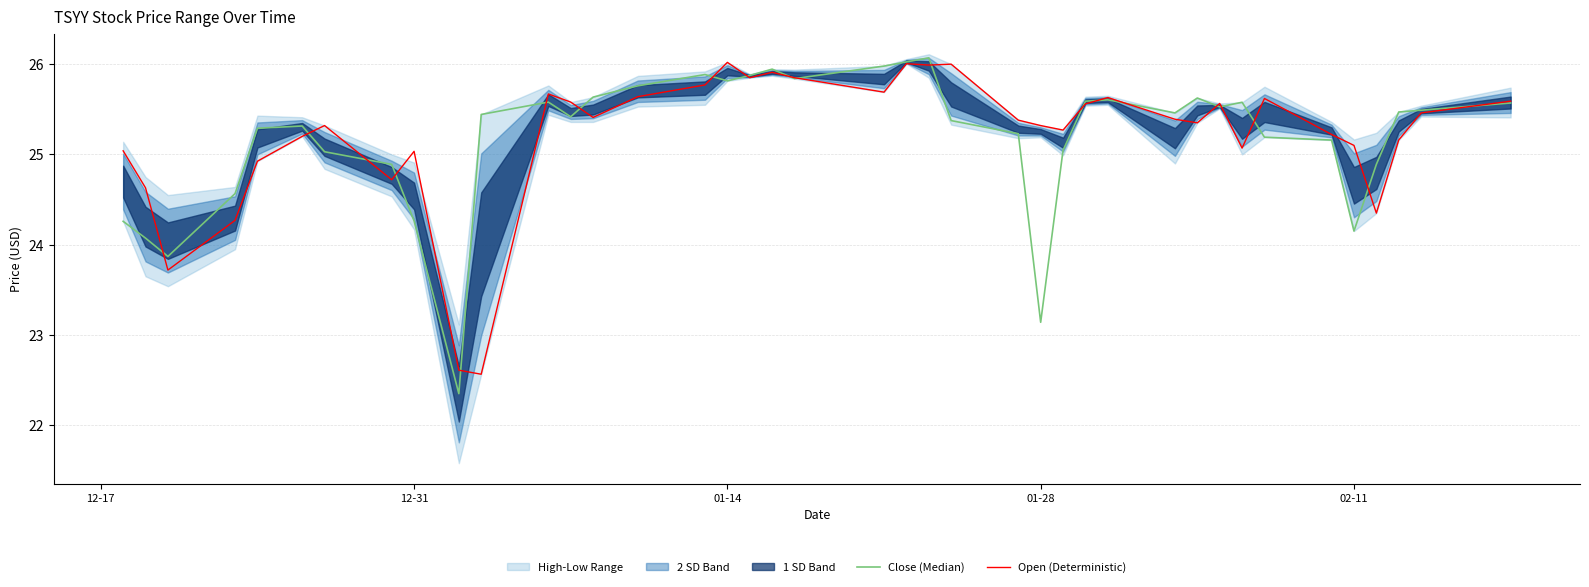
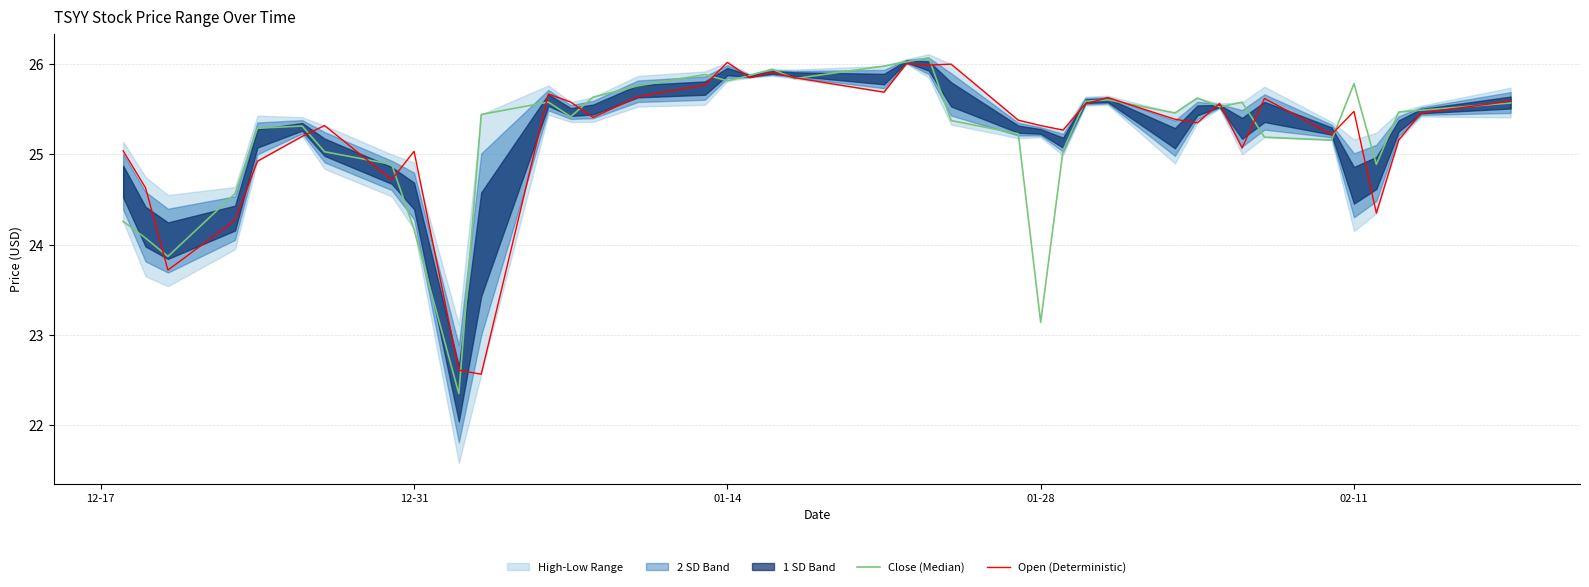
  {
    "Close (Median)": {
-     "12-31": 24.3,
+     "12-31": 24.2,
      "01-14": 25.8,
      "01-28": 23.1,
-     "02-11": 24.2
+     "02-11": 25.8
    },
    "Open (Deterministic)": {
      "12-31": 25.0,
-     "02-11": 25.1
+     "02-11": 25.5
    }
  }
